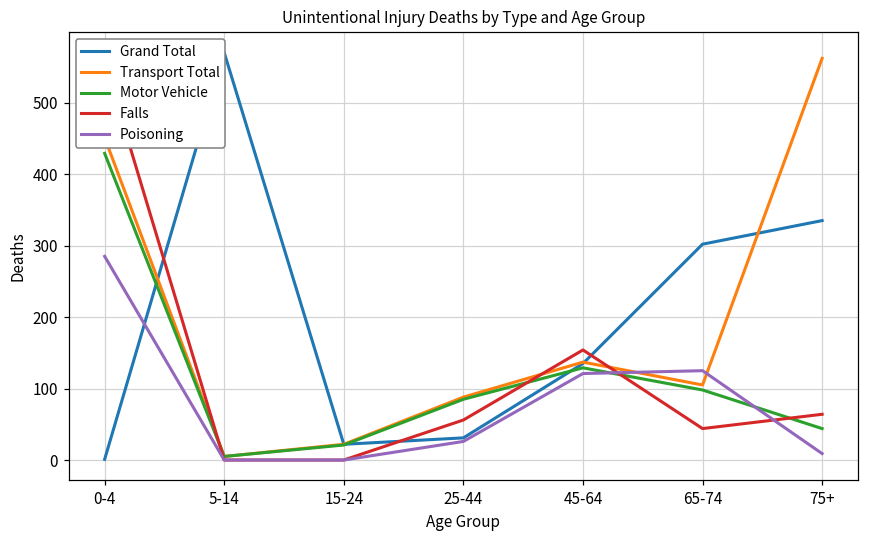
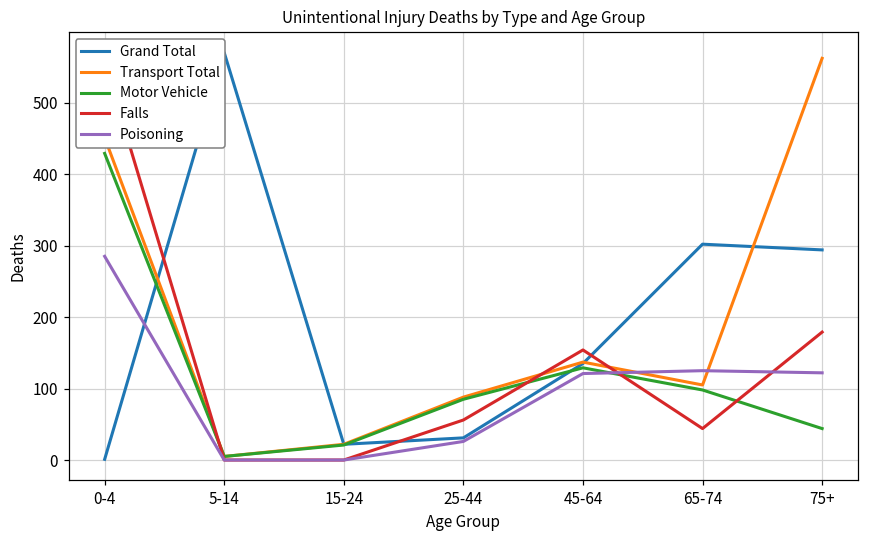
  {
    "Grand Total": {
      "0-4": 0,
      "25-44": 30,
      "65-74": 300,
-     "75+": 340
+     "75+": 290
    },
    "Transport Total": {
      "65-74": 110,
      "75+": 560
    },
    "Motor Vehicle": {
      "0-4": 430,
      "45-64": 130,
      "65-74": 100,
      "75+": 40
    },
    "Falls": {
      "25-44": 60,
      "45-64": 150,
      "65-74": 40,
-     "75+": 60
+     "75+": 180
    },
    "Poisoning": {
      "0-4": 290,
      "25-44": 30,
      "45-64": 120,
      "65-74": 130,
-     "75+": 10
+     "75+": 120
    }
  }
